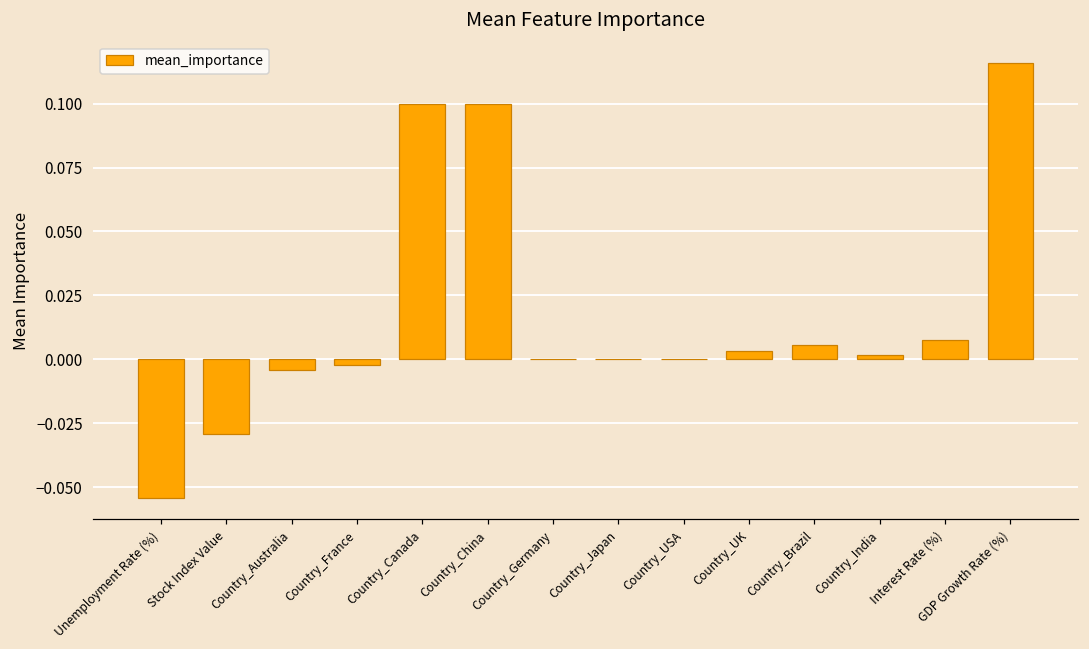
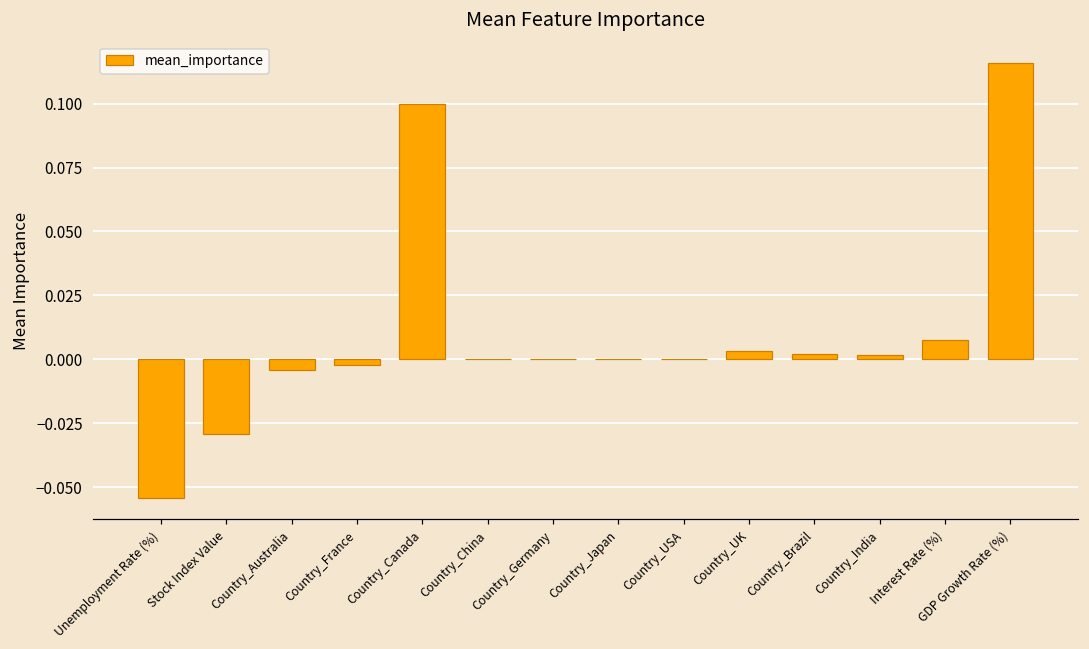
  {
    "Unemployment Rate (%)": -0.054,
    "Stock Index Value": -0.029,
    "Country_Australia": -0.004,
    "Country_France": -0.002,
    "Country_Canada": 0.100,
-   "Country_China": 0.1,
+   "Country_China": 0.0,
    "Country_Germany": 0.000,
    "Country_Japan": 0.000,
    "Country_USA": 0.000,
    "Country_UK": 0.003,
-   "Country_Brazil": 0.005,
+   "Country_Brazil": 0.002,
    "Country_India": 0.002,
    "Interest Rate (%)": 0.008,
    "GDP Growth Rate (%)": 0.116
  }
